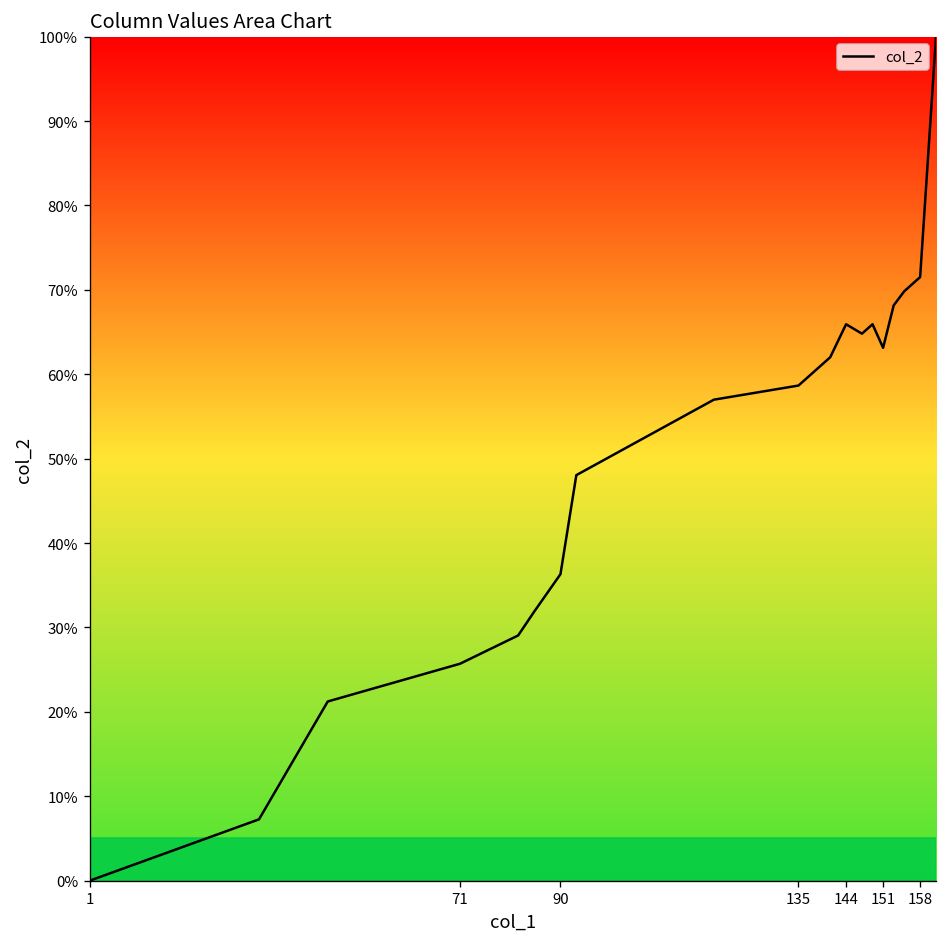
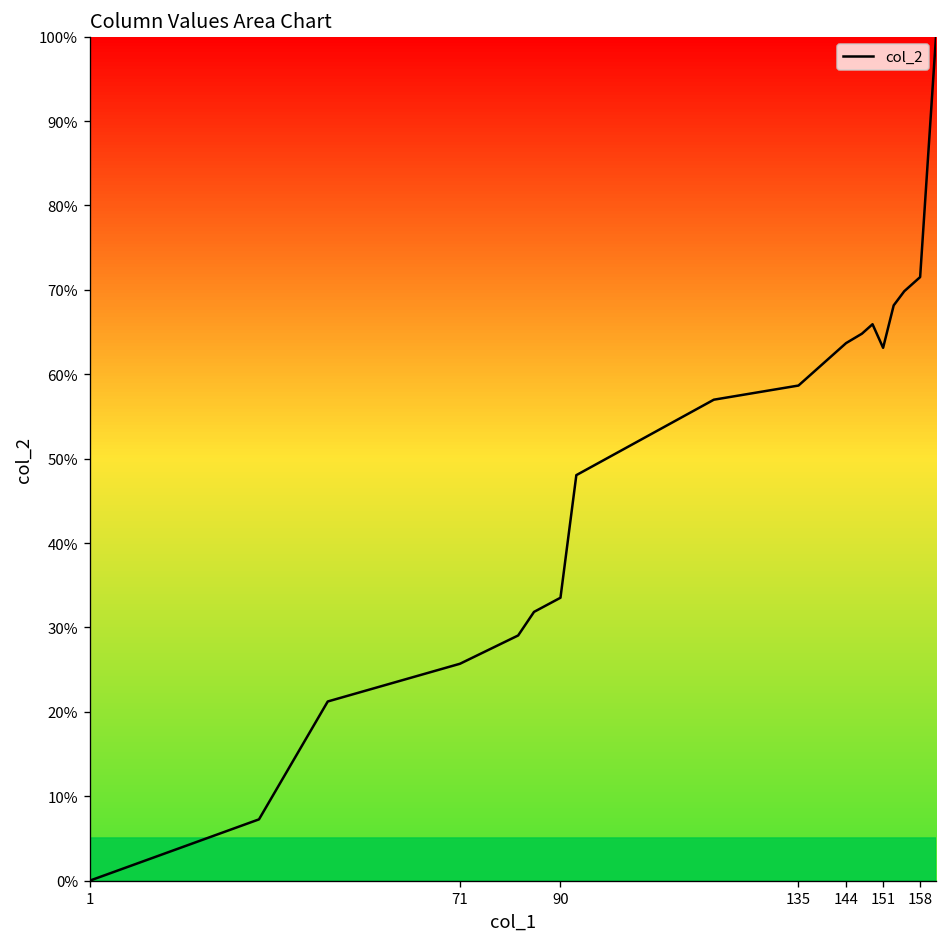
  {
    "71": "26%",
-   "90": "36%",
+   "90": "34%",
    "135": "59%",
-   "144": "66%",
+   "144": "64%",
    "151": "63%",
    "158": "72%"
  }
